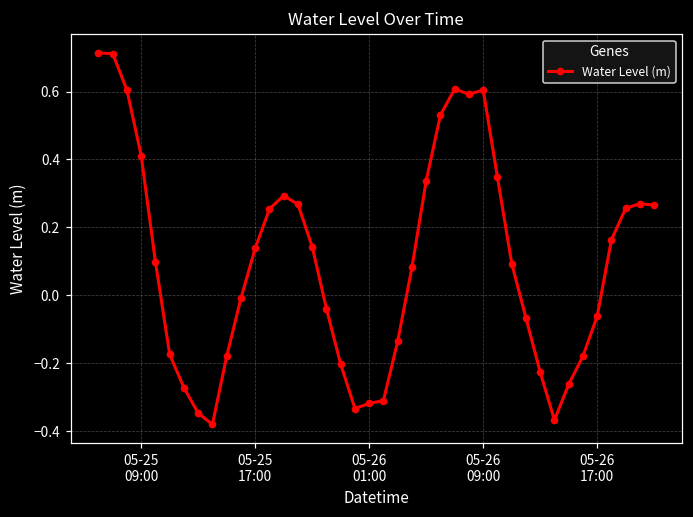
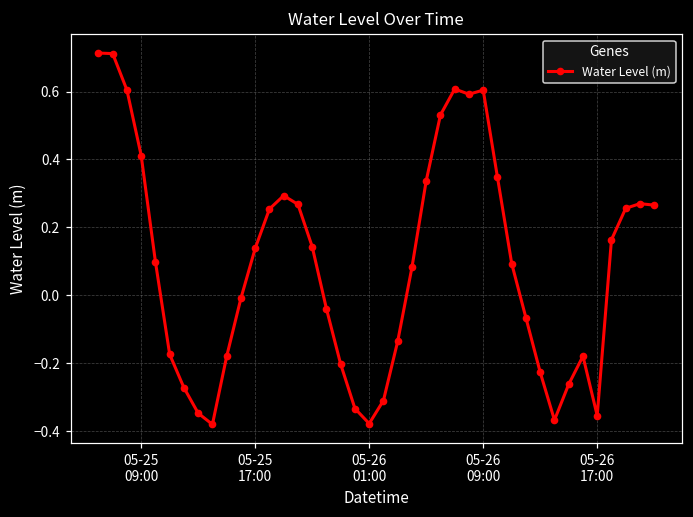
  {
    "05-25 09:00": 0.41,
    "05-25 17:00": 0.14,
-   "05-26 01:00": -0.32,
+   "05-26 01:00": -0.38,
    "05-26 09:00": 0.60,
-   "05-26 17:00": -0.06
+   "05-26 17:00": -0.35
  }
